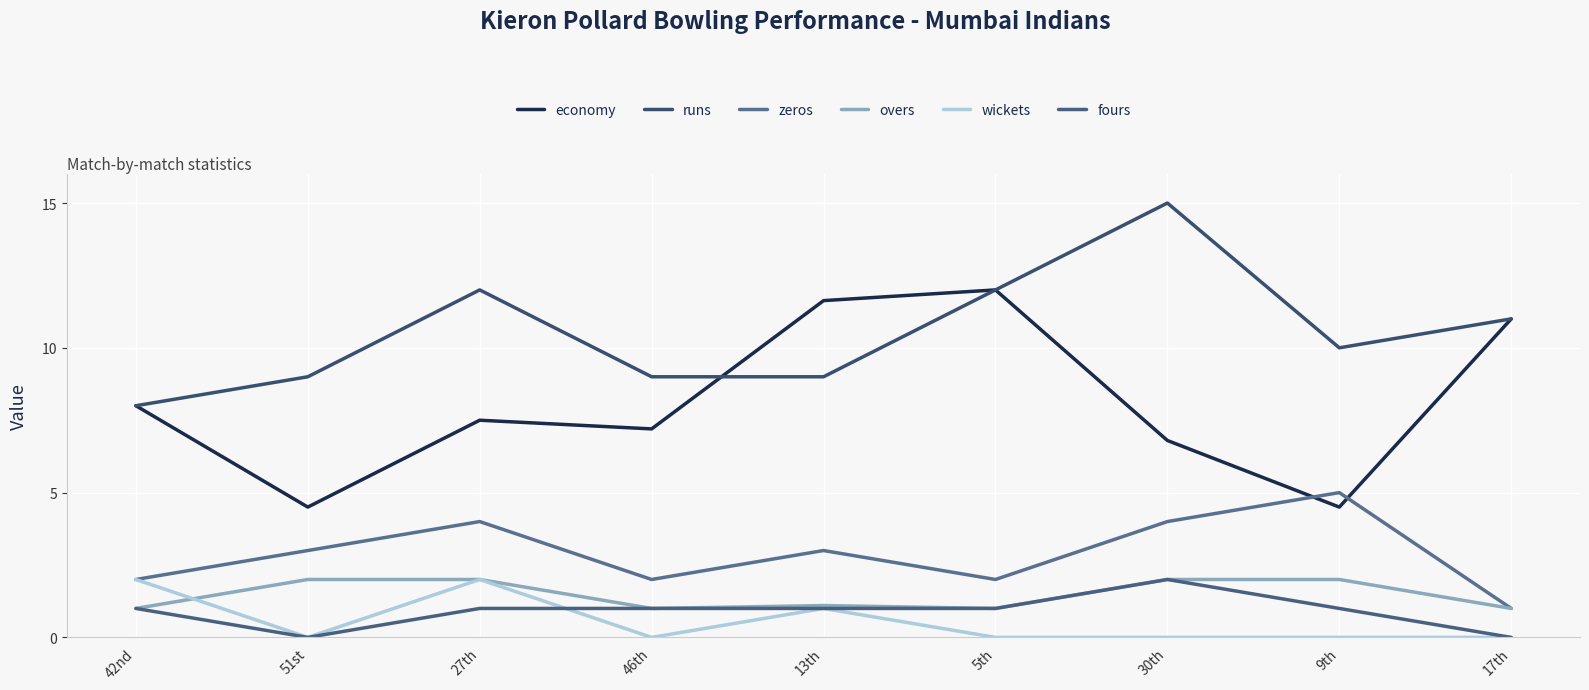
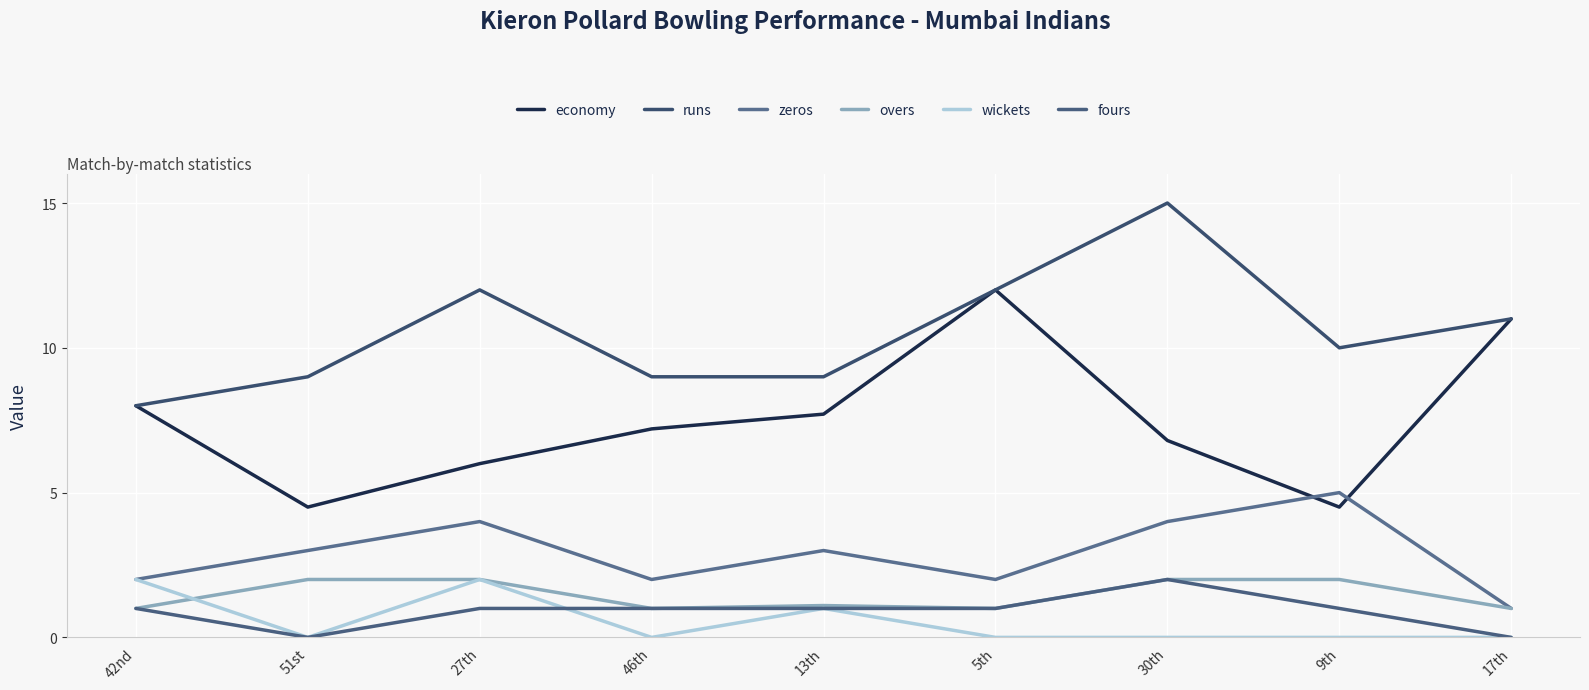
  {
    "economy": {
      "51st": 4.5,
-     "27th": 7.5,
+     "27th": 6.0,
      "46th": 7.2,
-     "13th": 11.6,
+     "13th": 7.7,
      "30th": 6.8,
      "9th": 4.5
    }
  }
